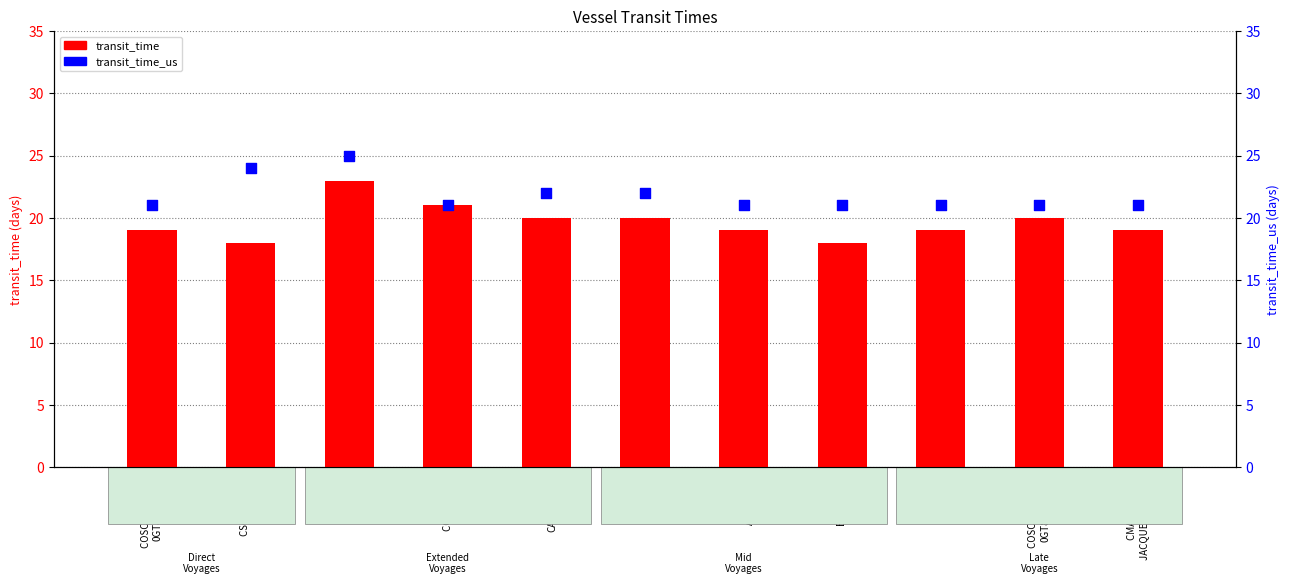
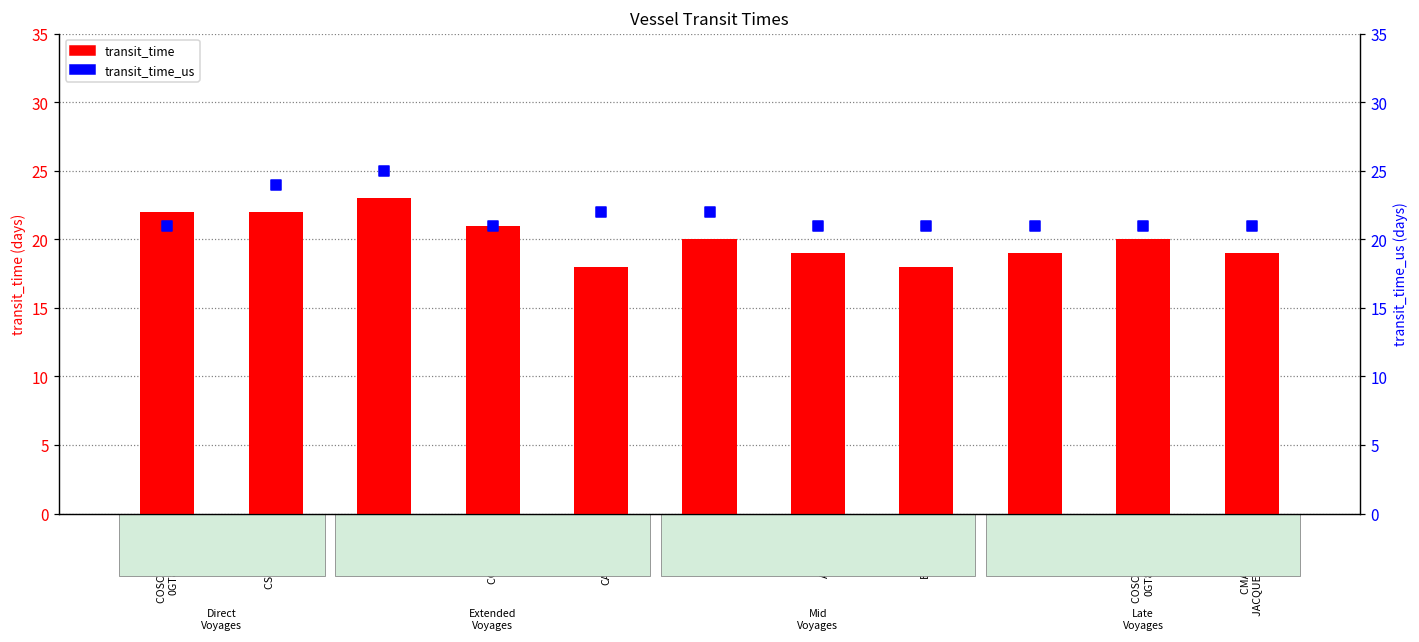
  {
    "transit_time": {
-     "COSCO PLANET 0GT83W1MA": 19,
-     "CSCL INDIAN OCEAN": 18,
+     "COSCO PLANET 0GT83W1MA": 22,
+     "CSCL INDIAN OCEAN": 22,
      "COS TBN 25": 21,
-     "COSCO CAPRICORN": 20,
+     "COSCO CAPRICORN": 18,
      "COSCO AQUARIUS": 19,
      "EMC TBN 5": 18,
      "COSCO PLANET 0GT8HW1MA": 20,
      "CMA CGM JACQUES JOSEPH": 19
    }
  }
